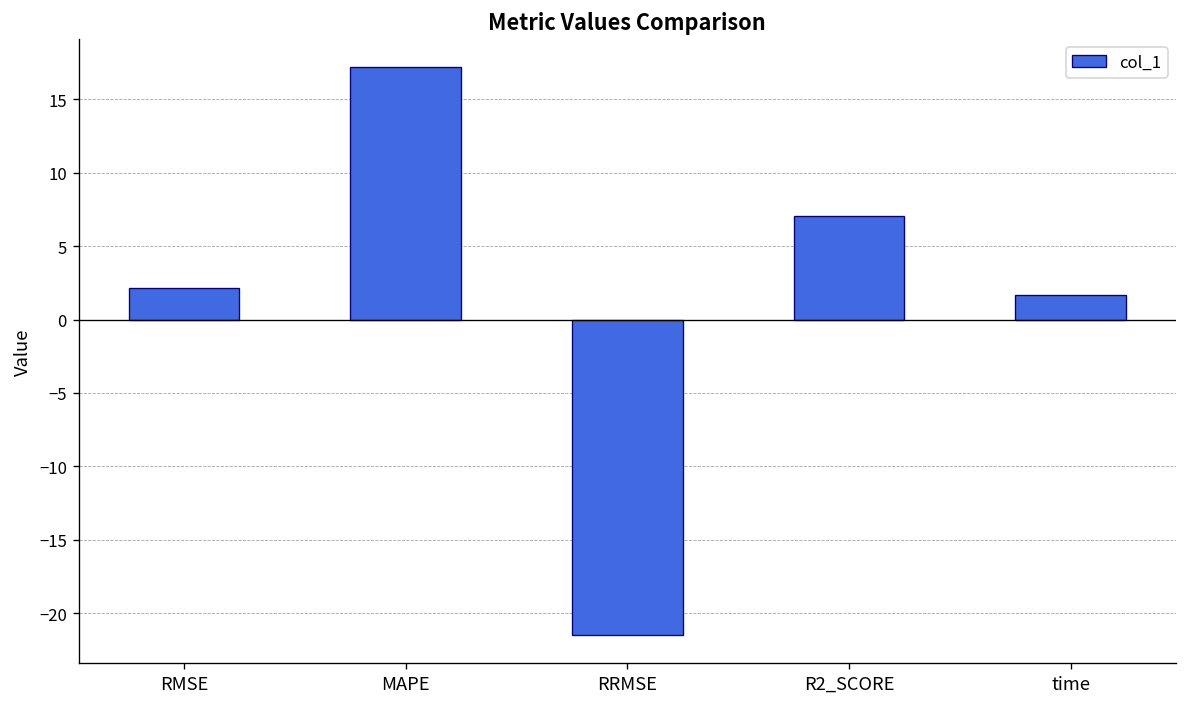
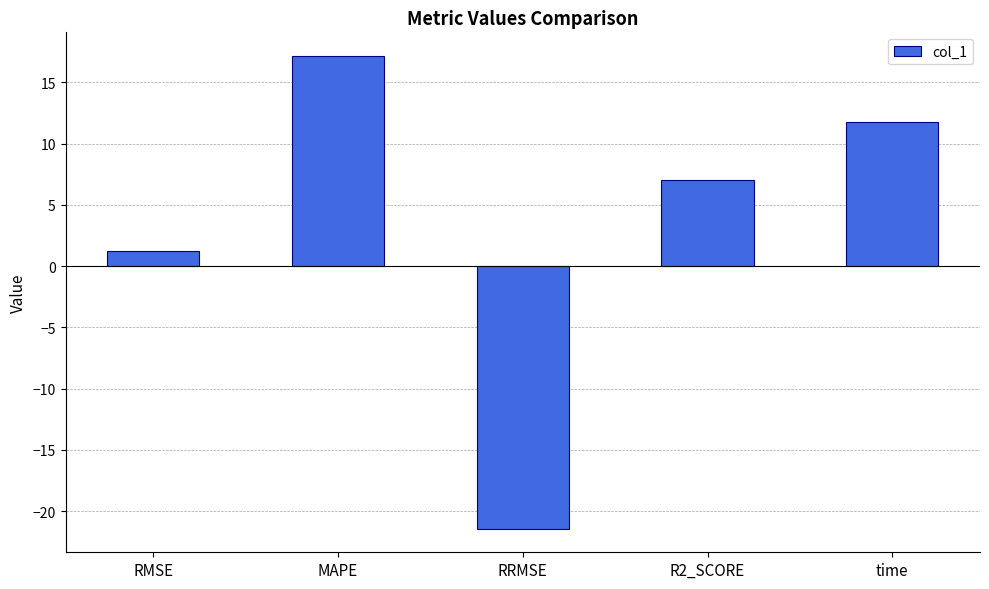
  {
-   "RMSE": 2.2,
+   "RMSE": 1.2,
    "MAPE": 17.2,
    "RRMSE": -21.4,
    "R2_SCORE": 7.0,
-   "time": 1.6
+   "time": 11.8
  }
